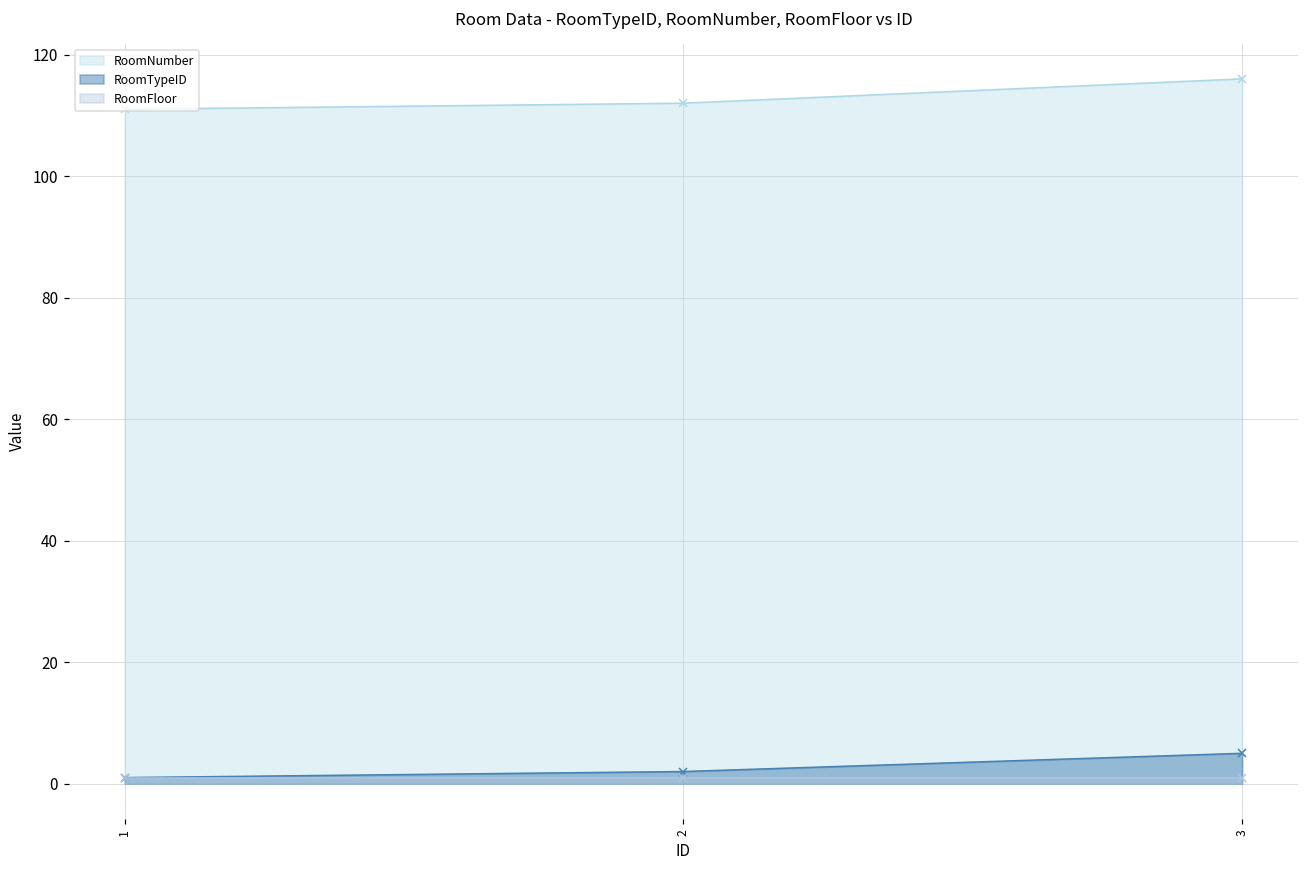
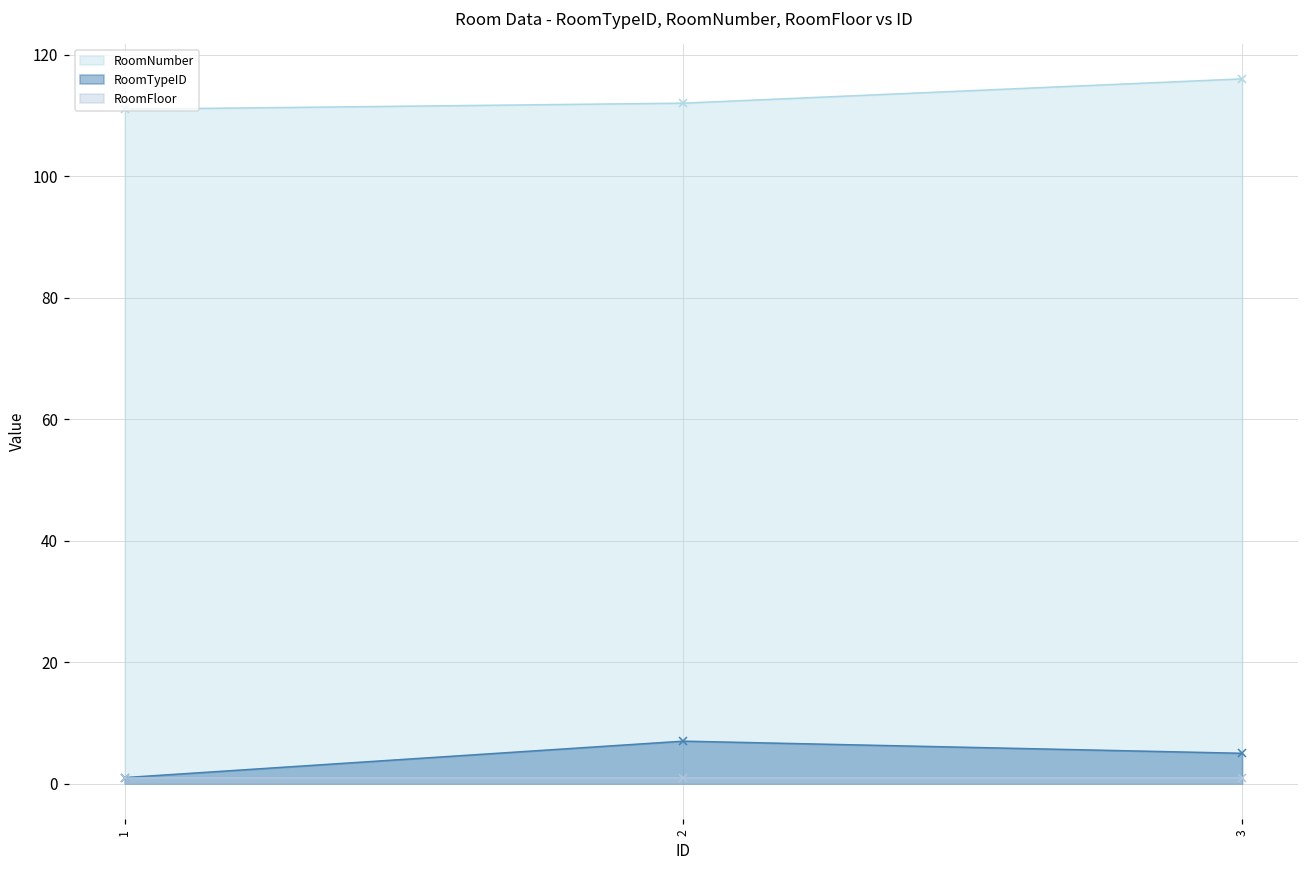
  {
    "RoomTypeID": {
-     "2": 2,
+     "2": 7,
      "3": 5
    }
  }
